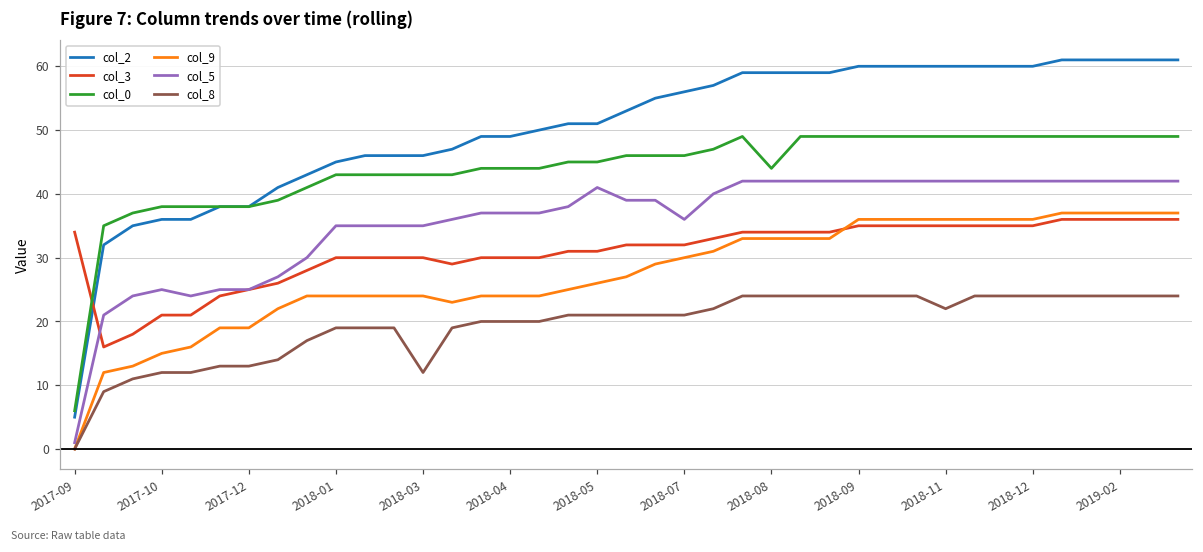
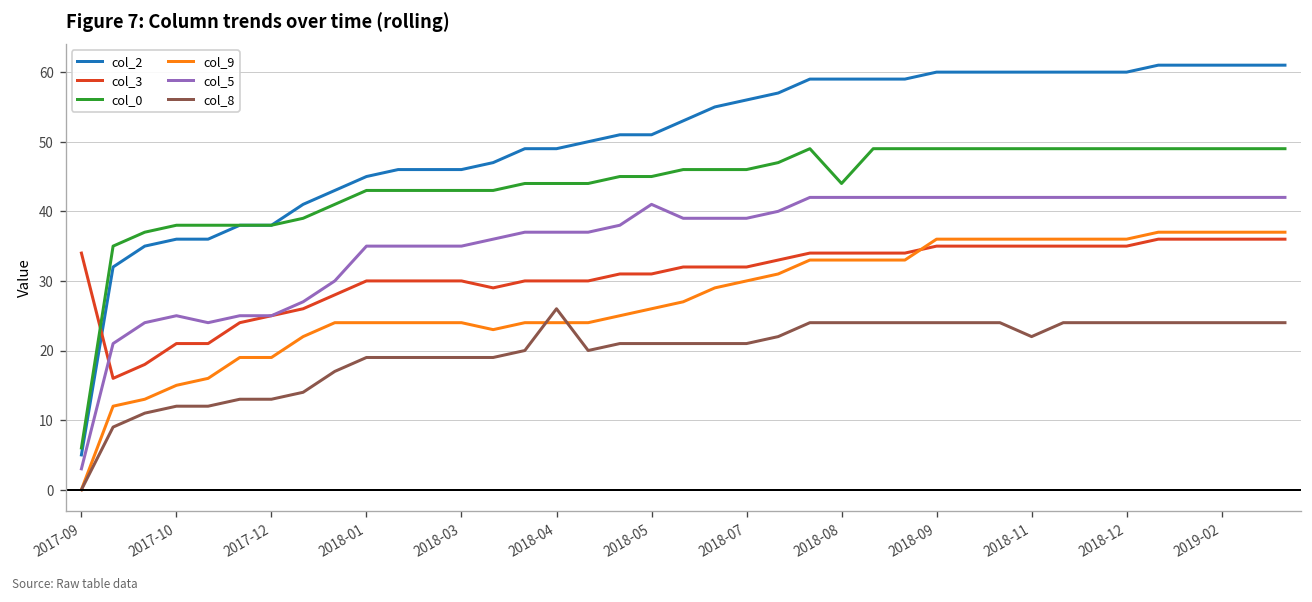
  {
    "col_2": {
      "2017-09": 5,
      "2017-10": 36,
      "2018-01": 45,
      "2018-03": 46,
      "2018-04": 49,
      "2018-05": 51,
      "2018-07": 56,
      "2018-08": 59,
      "2018-09": 60,
      "2018-11": 60,
      "2018-12": 60,
      "2019-02": 61
    },
    "col_3": {
      "2017-09": 34,
      "2017-10": 21,
      "2018-01": 30,
      "2018-03": 30,
      "2018-04": 30,
      "2018-05": 31,
      "2018-07": 32,
      "2018-08": 34,
      "2018-09": 35,
      "2018-11": 35,
      "2018-12": 35,
      "2019-02": 36
    },
    "col_0": {
      "2017-09": 6,
      "2017-10": 38,
      "2018-01": 43,
      "2018-03": 43,
      "2018-04": 44,
      "2018-05": 45,
      "2018-07": 46,
      "2018-08": 44,
      "2018-09": 49,
      "2018-11": 49,
      "2018-12": 49,
      "2019-02": 49
    },
    "col_9": {
      "2017-10": 15,
      "2017-12": 19,
      "2018-01": 24,
      "2018-03": 24,
      "2018-04": 24,
      "2018-05": 26,
      "2018-07": 30,
      "2018-08": 33,
      "2018-09": 36,
      "2018-11": 36,
      "2018-12": 36,
      "2019-02": 37
    },
    "col_5": {
-     "2017-09": 1,
+     "2017-09": 3,
      "2017-10": 25,
      "2018-01": 35,
      "2018-03": 35,
      "2018-04": 37,
      "2018-05": 41,
-     "2018-07": 36,
+     "2018-07": 39,
      "2018-08": 42,
      "2018-09": 42,
      "2018-11": 42,
      "2018-12": 42,
      "2019-02": 42
    },
    "col_8": {
      "2017-10": 12,
      "2017-12": 13,
      "2018-01": 19,
-     "2018-03": 12,
-     "2018-04": 20,
+     "2018-03": 19,
+     "2018-04": 26,
      "2018-05": 21,
      "2018-07": 21,
      "2018-08": 24,
      "2018-09": 24,
      "2018-11": 22,
      "2018-12": 24,
      "2019-02": 24
    }
  }
